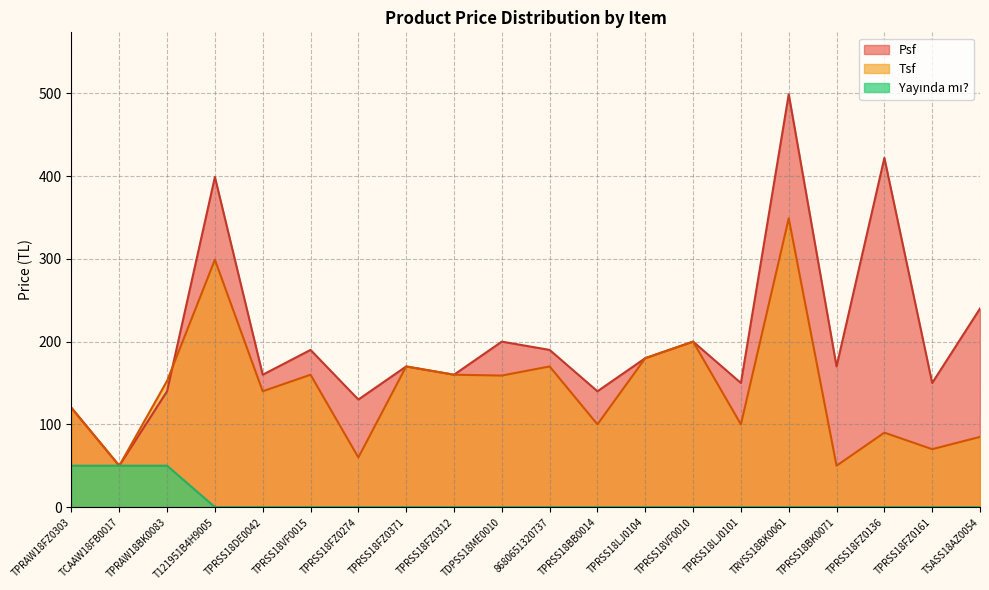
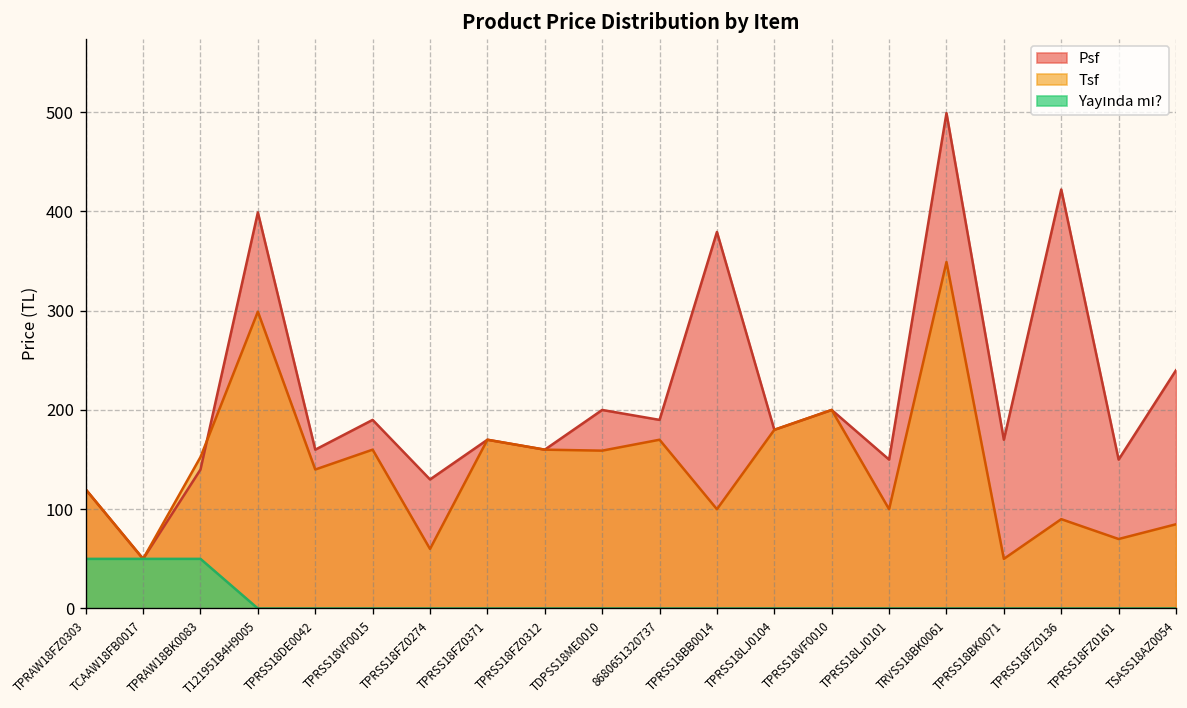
  {
    "Psf": {
      "TPRAW18BK0083": 140,
      "T121951B4H9005": 400,
      "TPRSS18DE0042": 160,
      "TPRSS18VF0015": 190,
      "TPRSS18FZ0274": 130,
      "TDPSS18ME0010": 200,
      "8680651320737": 190,
-     "TPRSS18BB0014": 140,
+     "TPRSS18BB0014": 380,
      "TPRSS18LJ0101": 150,
      "TRVSS18BK0061": 500,
      "TPRSS18BK0071": 170,
      "TPRSS18FZ0136": 420,
      "TPRSS18FZ0161": 150,
      "TSASS18AZ0054": 240
    },
    "Tsf": {
      "TPRAW18BK0083": 150,
      "T121951B4H9005": 300,
      "TPRSS18DE0042": 140,
      "TPRSS18VF0015": 160,
      "TPRSS18FZ0274": 60,
      "TDPSS18ME0010": 160,
      "8680651320737": 170,
      "TPRSS18BB0014": 100,
      "TPRSS18LJ0101": 100,
      "TRVSS18BK0061": 350,
      "TPRSS18BK0071": 50,
      "TPRSS18FZ0136": 90,
      "TPRSS18FZ0161": 70,
      "TSASS18AZ0054": 80
    },
    "Yayında mı?": {
      "TPRAW18FZ0303": 50,
      "TPRAW18BK0083": 50,
      "T121951B4H9005": 0,
      "TPRSS18DE0042": 0,
      "TPRSS18VF0015": 0,
      "TPRSS18FZ0274": 0,
      "TPRSS18FZ0371": 0,
      "TPRSS18FZ0312": 0,
      "TDPSS18ME0010": 0,
      "8680651320737": 0,
      "TPRSS18BB0014": 0,
      "TPRSS18LJ0104": 0,
      "TPRSS18VF0010": 0,
      "TPRSS18LJ0101": 0,
      "TRVSS18BK0061": 0,
      "TPRSS18BK0071": 0,
      "TPRSS18FZ0136": 0,
      "TPRSS18FZ0161": 0,
      "TSASS18AZ0054": 0
    }
  }
